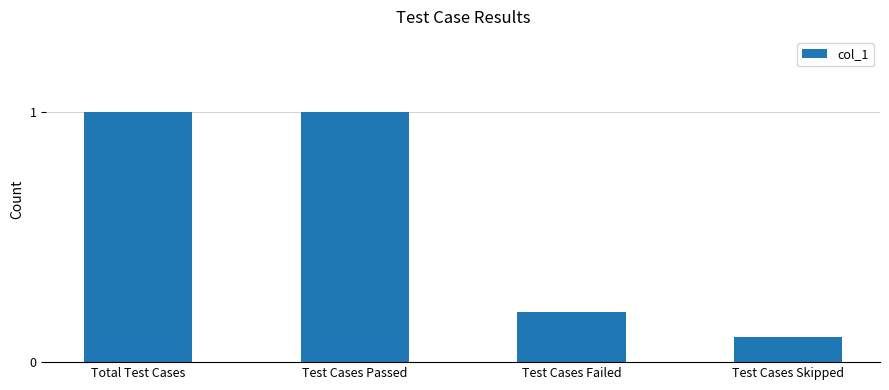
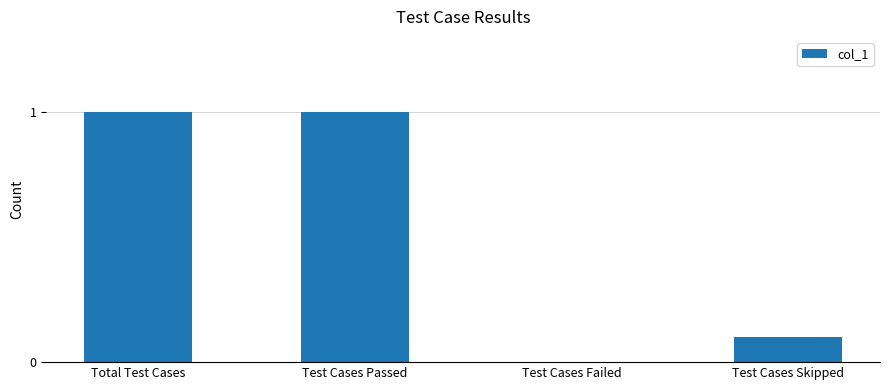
  {
    "Total Test Cases": 1.0,
    "Test Cases Passed": 1.0,
-   "Test Cases Failed": 0.2,
+   "Test Cases Failed": 0.0,
    "Test Cases Skipped": 0.1
  }
